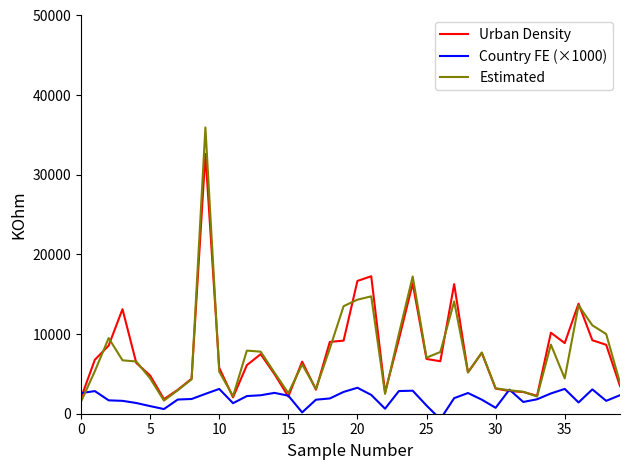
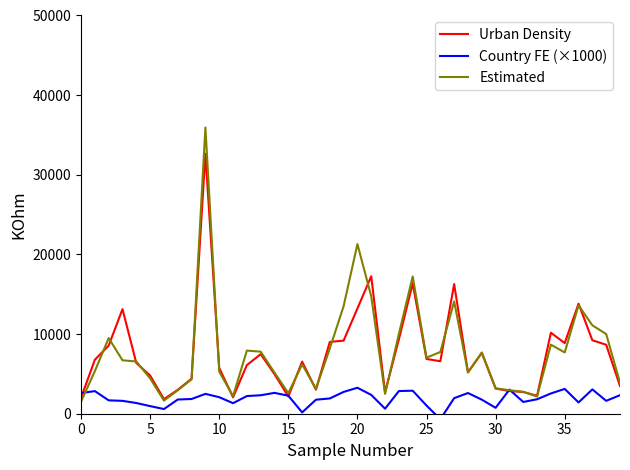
  {
    "Urban Density": {
      "0": 2000,
      "5": 5000,
      "10": 6000,
-     "20": 17000,
+     "20": 13000,
      "35": 9000
    },
    "Country FE (×1000)": {
      "0": 3000,
      "5": 1000,
-     "10": 3000,
+     "10": 2000,
      "20": 3000,
      "25": 1000,
      "30": 1000,
      "35": 3000
    },
    "Estimated": {
      "0": 2000,
      "5": 4000,
      "10": 5000,
      "15": 3000,
-     "20": 14000,
-     "35": 4000
+     "20": 21000,
+     "35": 8000
    }
  }
